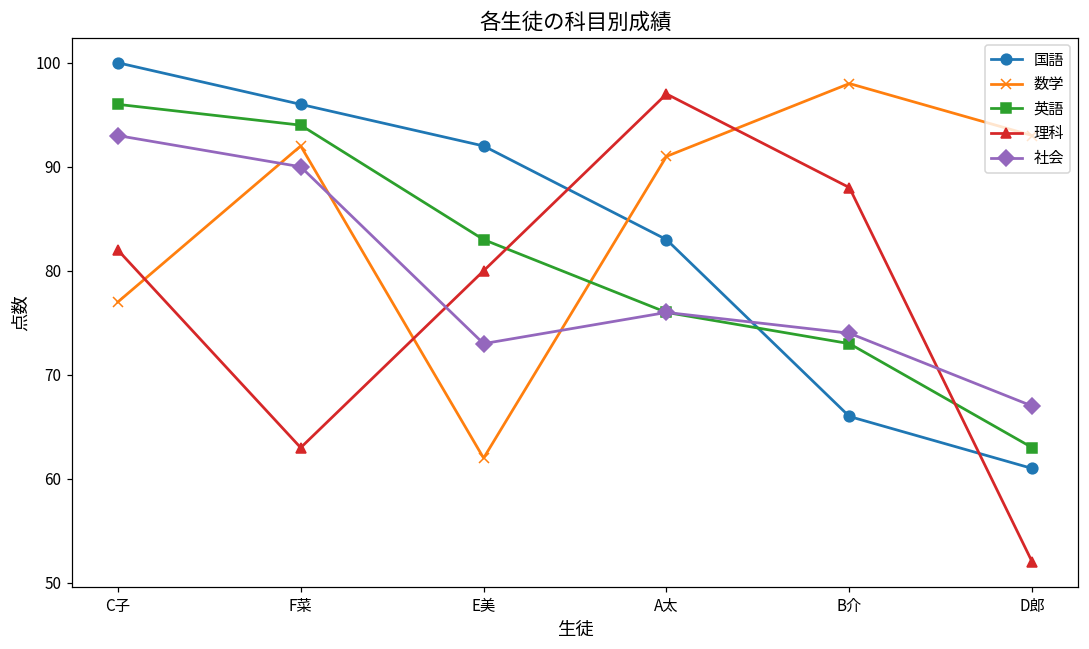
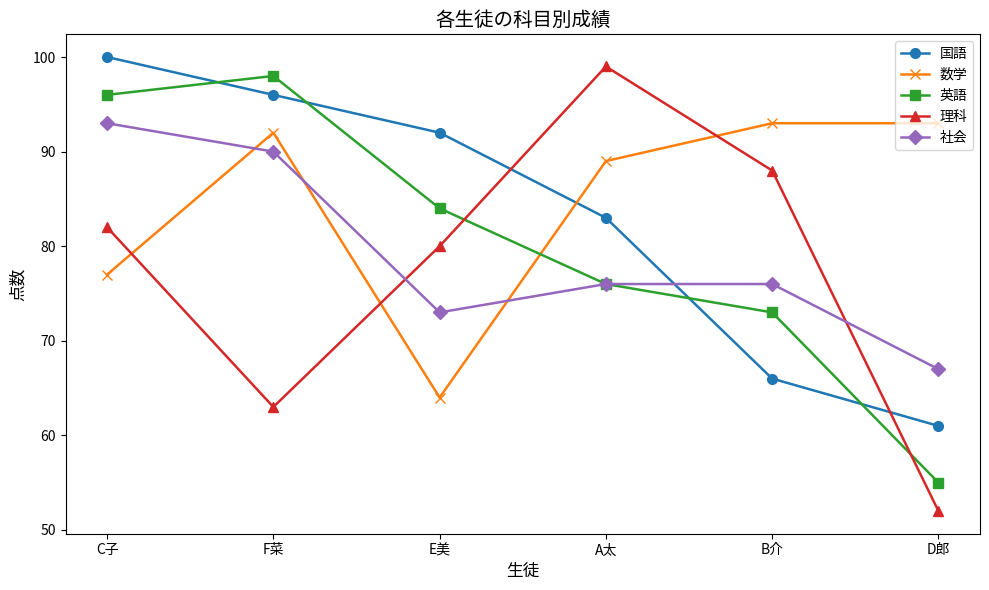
  {
    "国語": {
      "C子": 100,
      "F菜": 96,
      "E美": 92,
      "A太": 83,
      "B介": 66,
      "D郎": 61
    },
    "数学": {
      "C子": 77,
      "F菜": 92,
-     "E美": 62,
-     "A太": 91,
-     "B介": 98
+     "E美": 64,
+     "A太": 89,
+     "B介": 93
    },
    "英語": {
      "C子": 96,
-     "F菜": 94,
-     "E美": 83,
+     "F菜": 98,
+     "E美": 84,
      "B介": 73,
-     "D郎": 63
+     "D郎": 55
    },
    "理科": {
      "C子": 82,
      "F菜": 63,
      "E美": 80,
-     "A太": 97,
+     "A太": 99,
      "B介": 88,
      "D郎": 52
    },
    "社会": {
      "C子": 93,
      "F菜": 90,
      "E美": 73,
-     "B介": 74,
+     "B介": 76,
      "D郎": 67
    }
  }
